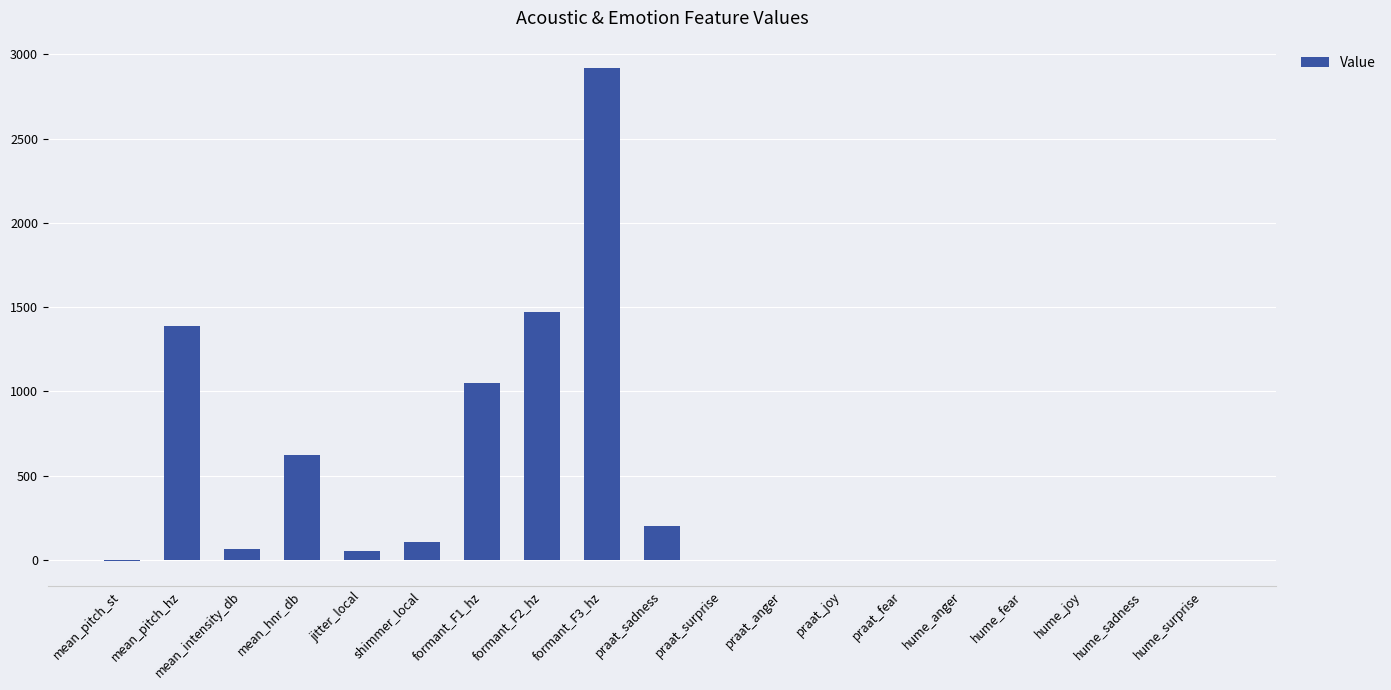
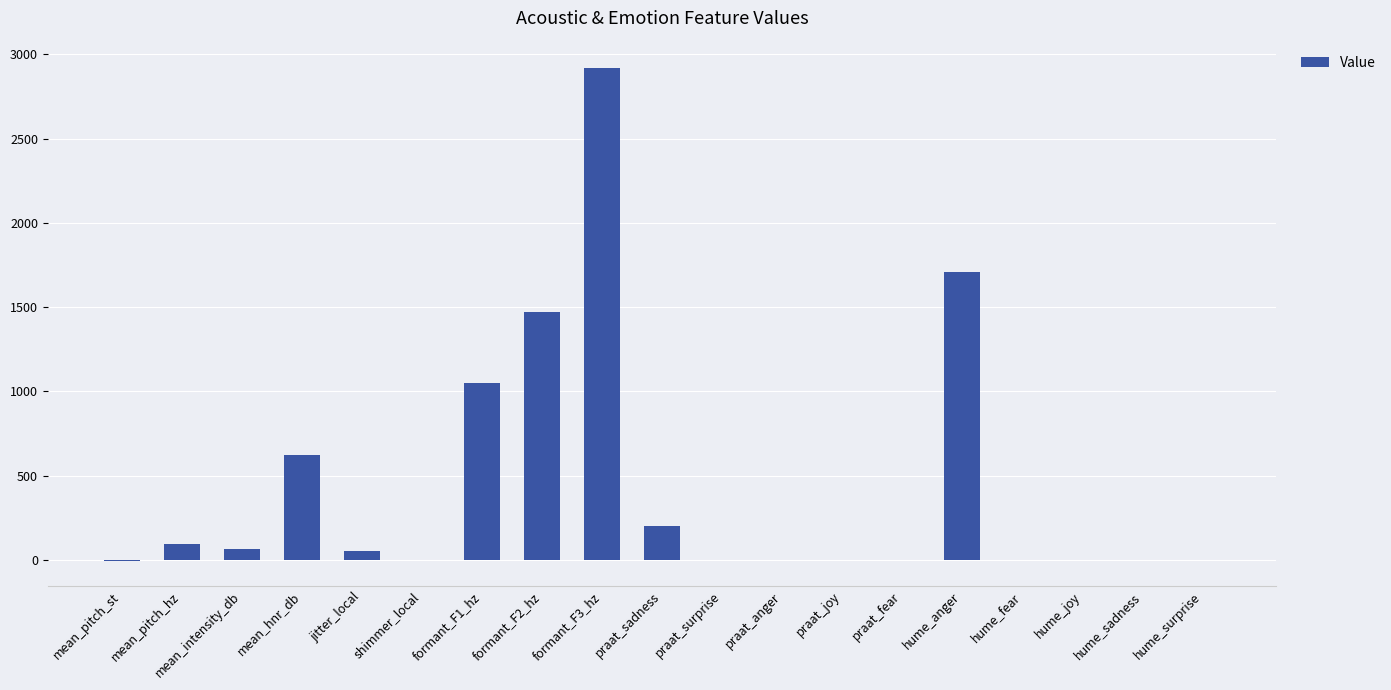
  {
-   "mean_pitch_hz": 1390,
+   "mean_pitch_hz": 100,
    "mean_intensity_db": 70,
    "mean_hnr_db": 620,
    "jitter_local": 50,
-   "shimmer_local": 110,
+   "shimmer_local": 0,
    "formant_F1_hz": 1050,
    "formant_F2_hz": 1470,
    "formant_F3_hz": 2920,
    "praat_sadness": 200,
-   "hume_anger": 0
+   "hume_anger": 1710
  }
